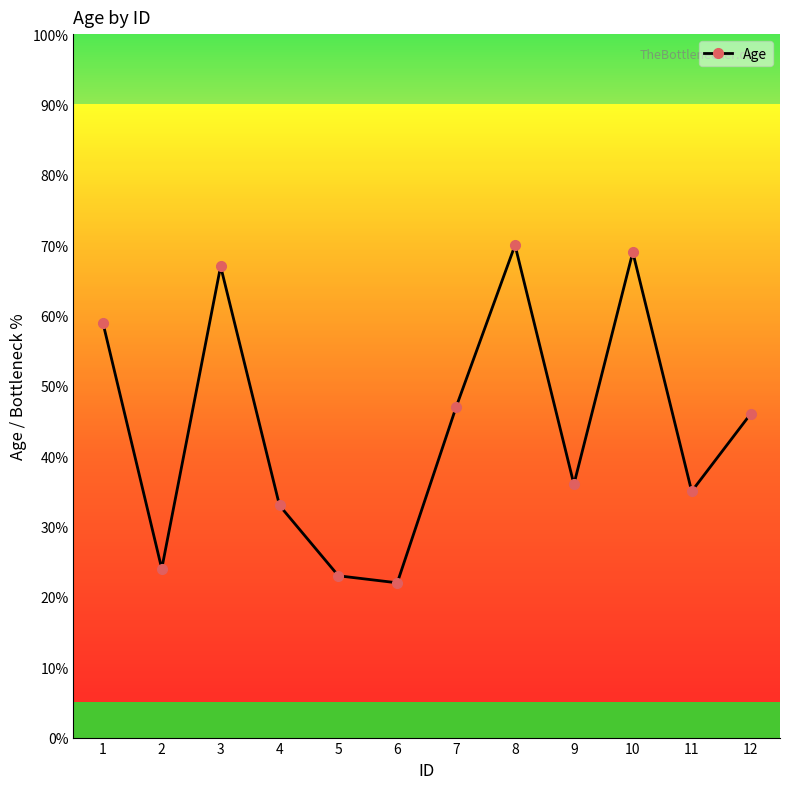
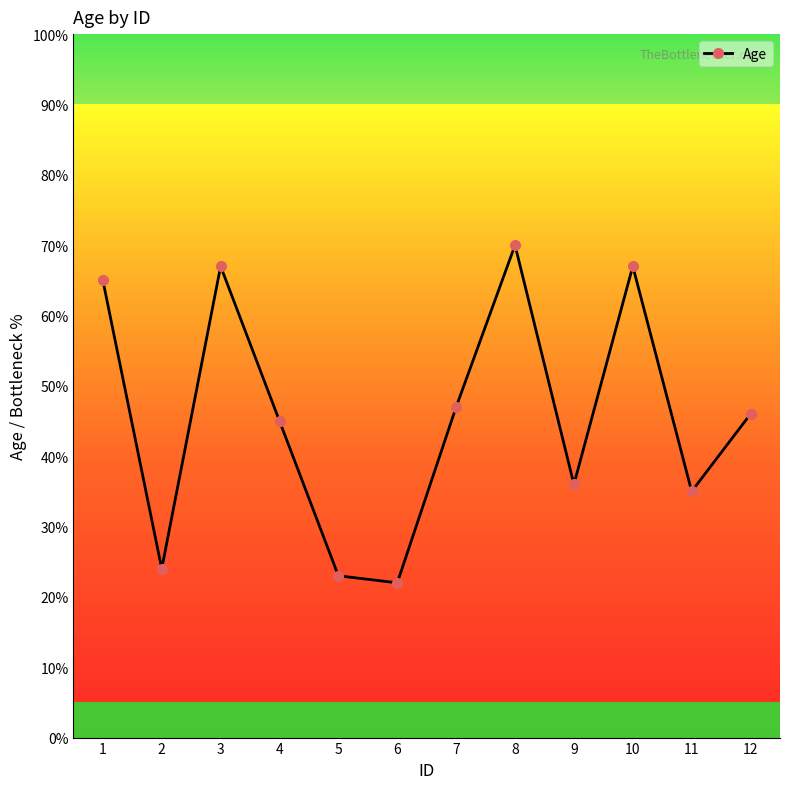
  {
-   "1": "59%",
+   "1": "65%",
    "2": "24%",
    "3": "67%",
-   "4": "33%",
+   "4": "45%",
    "5": "23%",
    "6": "22%",
    "7": "47%",
    "8": "70%",
    "9": "36%",
-   "10": "69%",
+   "10": "67%",
    "11": "35%",
    "12": "46%"
  }
